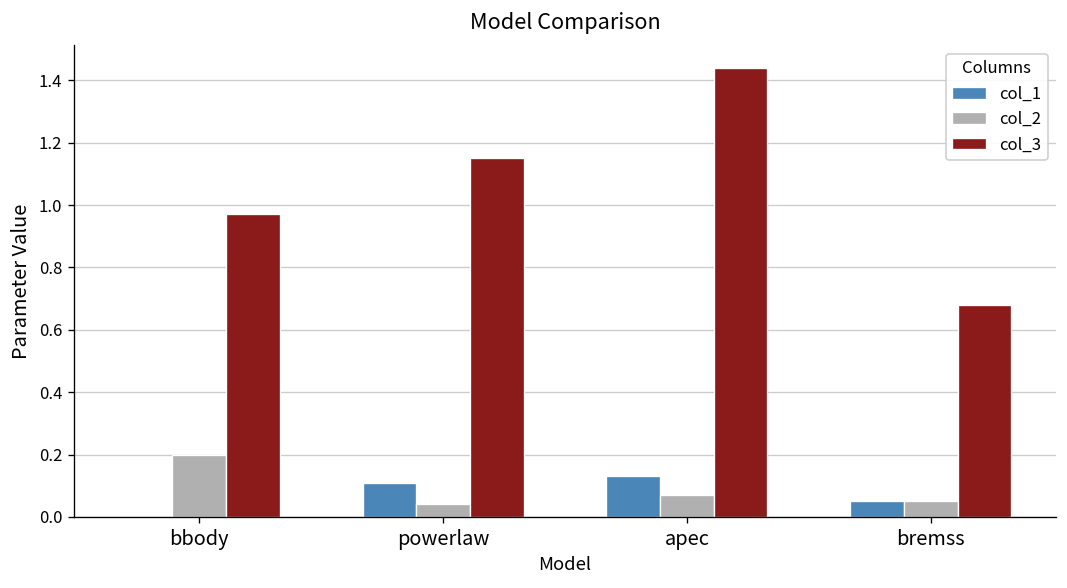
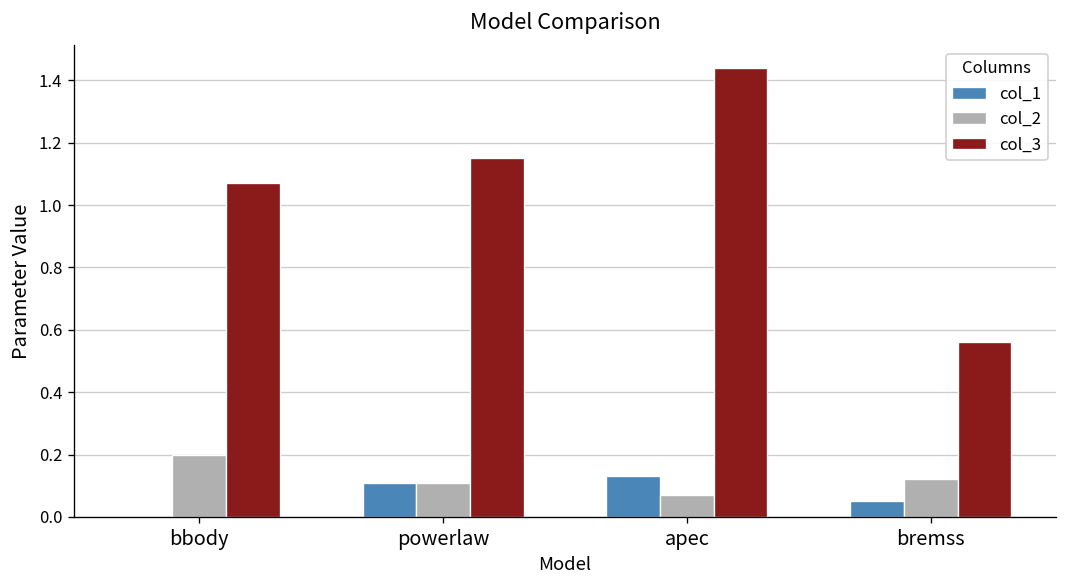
  {
    "col_1": {
      "bbody": 0.00,
      "powerlaw": 0.11,
      "apec": 0.13,
      "bremss": 0.05
    },
    "col_2": {
      "bbody": 0.20,
-     "powerlaw": 0.04,
+     "powerlaw": 0.11,
      "apec": 0.07,
-     "bremss": 0.05
+     "bremss": 0.12
    },
    "col_3": {
-     "bbody": 0.97,
+     "bbody": 1.07,
      "powerlaw": 1.15,
      "apec": 1.44,
-     "bremss": 0.68
+     "bremss": 0.56
    }
  }
